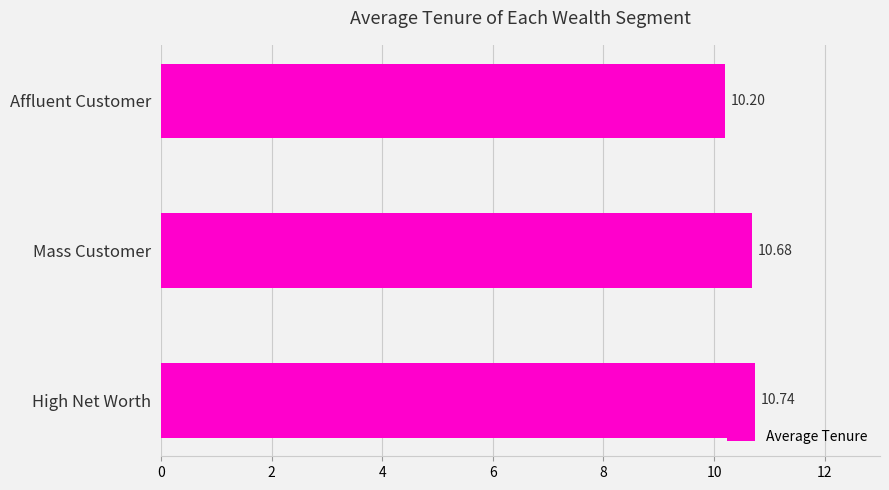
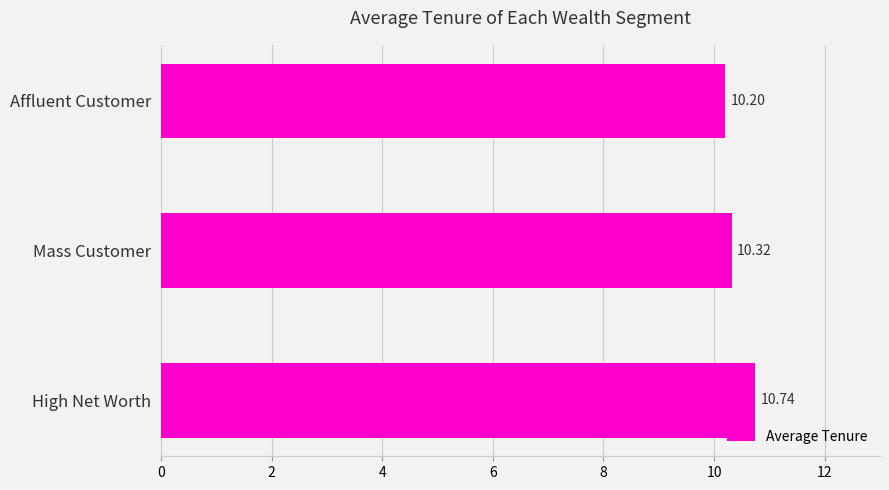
  {
    "Affluent Customer": 10.20,
-   "Mass Customer": 10.68,
+   "Mass Customer": 10.32,
    "High Net Worth": 10.74
  }
